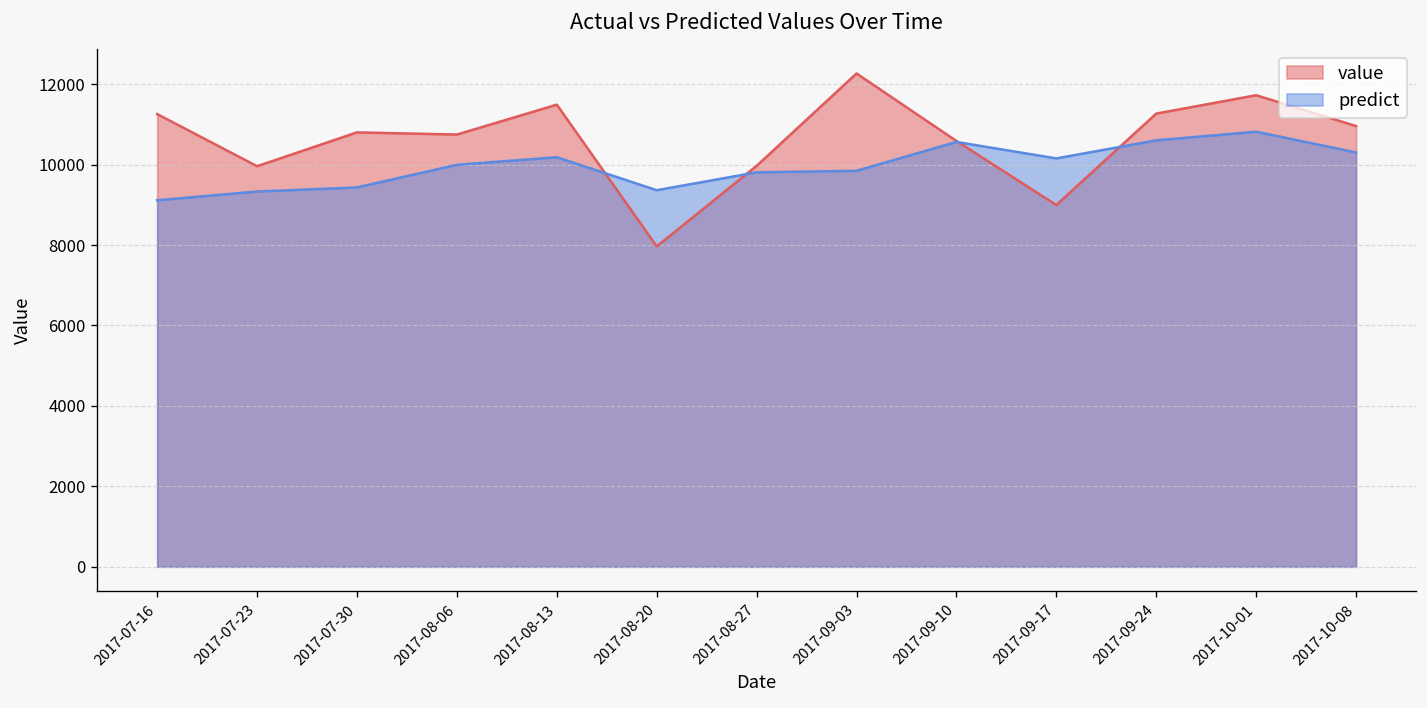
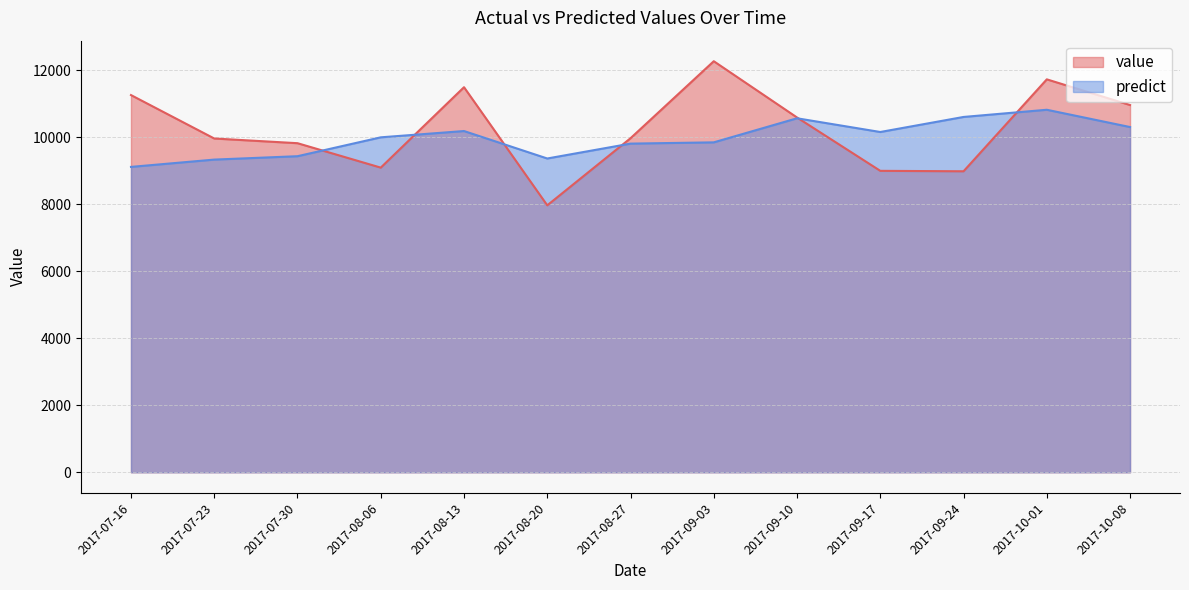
  {
    "value": {
      "2017-07-16": 11300,
      "2017-07-23": 10000,
-     "2017-07-30": 10800,
-     "2017-08-06": 10700,
+     "2017-07-30": 9800,
+     "2017-08-06": 9100,
      "2017-08-13": 11500,
      "2017-08-20": 8000,
      "2017-08-27": 10000,
      "2017-09-03": 12300,
      "2017-09-17": 9000,
-     "2017-09-24": 11300,
+     "2017-09-24": 9000,
      "2017-10-01": 11700,
      "2017-10-08": 11000
    },
    "predict": {
      "2017-07-16": 9100,
      "2017-07-23": 9300,
      "2017-07-30": 9400,
      "2017-08-06": 10000,
      "2017-08-13": 10200,
      "2017-08-20": 9400,
      "2017-08-27": 9800,
      "2017-09-03": 9800,
      "2017-09-17": 10200,
      "2017-09-24": 10600,
      "2017-10-01": 10800,
      "2017-10-08": 10300
    }
  }
